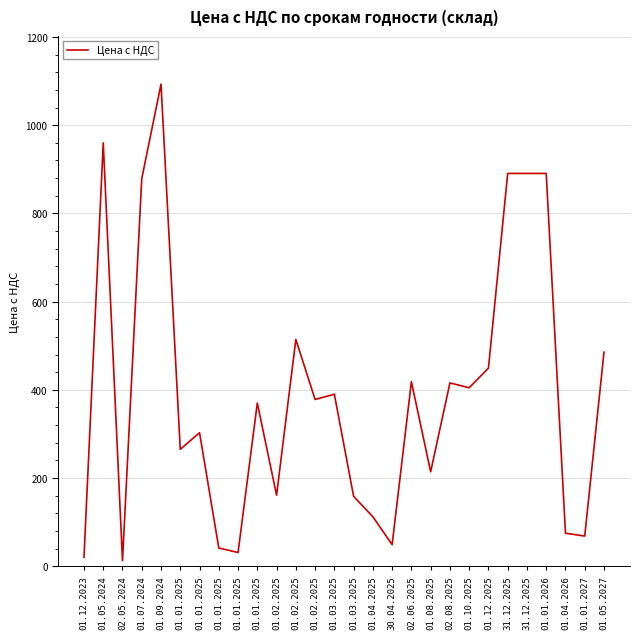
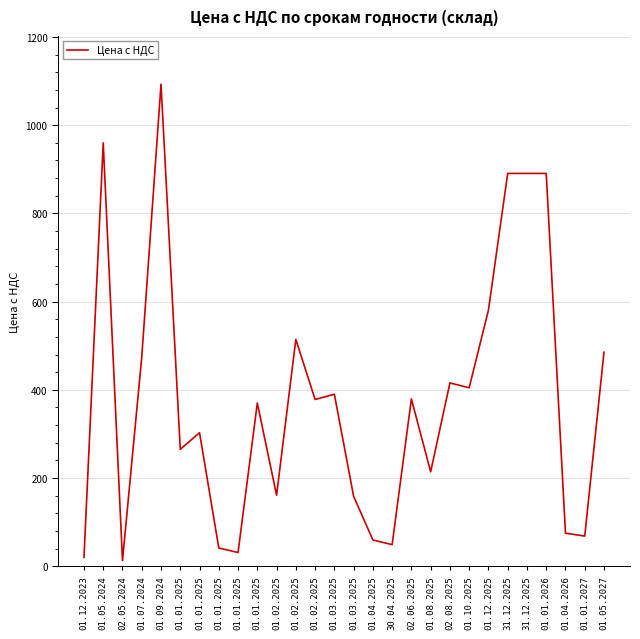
  {
    "01.12.2023": 20,
    "01.05.2024": 960,
    "02.05.2024": 10,
-   "01.07.2024": 880,
+   "01.07.2024": 470,
    "01.09.2024": 1090,
-   "01.04.2025": 110,
+   "01.04.2025": 60,
    "30.04.2025": 50,
-   "02.06.2025": 420,
+   "02.06.2025": 380,
    "01.08.2025": 210,
    "02.08.2025": 420,
    "01.10.2025": 400,
-   "01.12.2025": 450,
+   "01.12.2025": 580,
    "01.01.2026": 890,
    "01.04.2026": 70,
    "01.01.2027": 70,
    "01.05.2027": 490
  }
